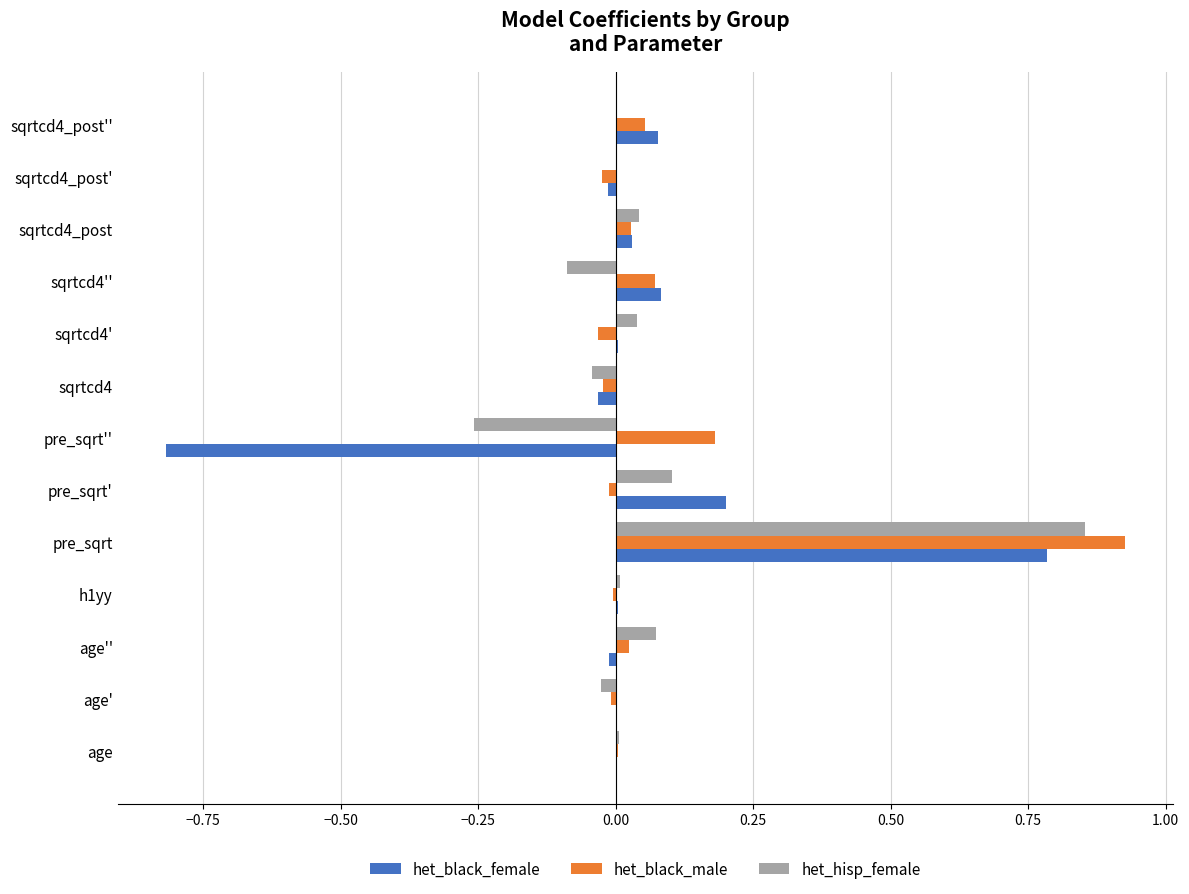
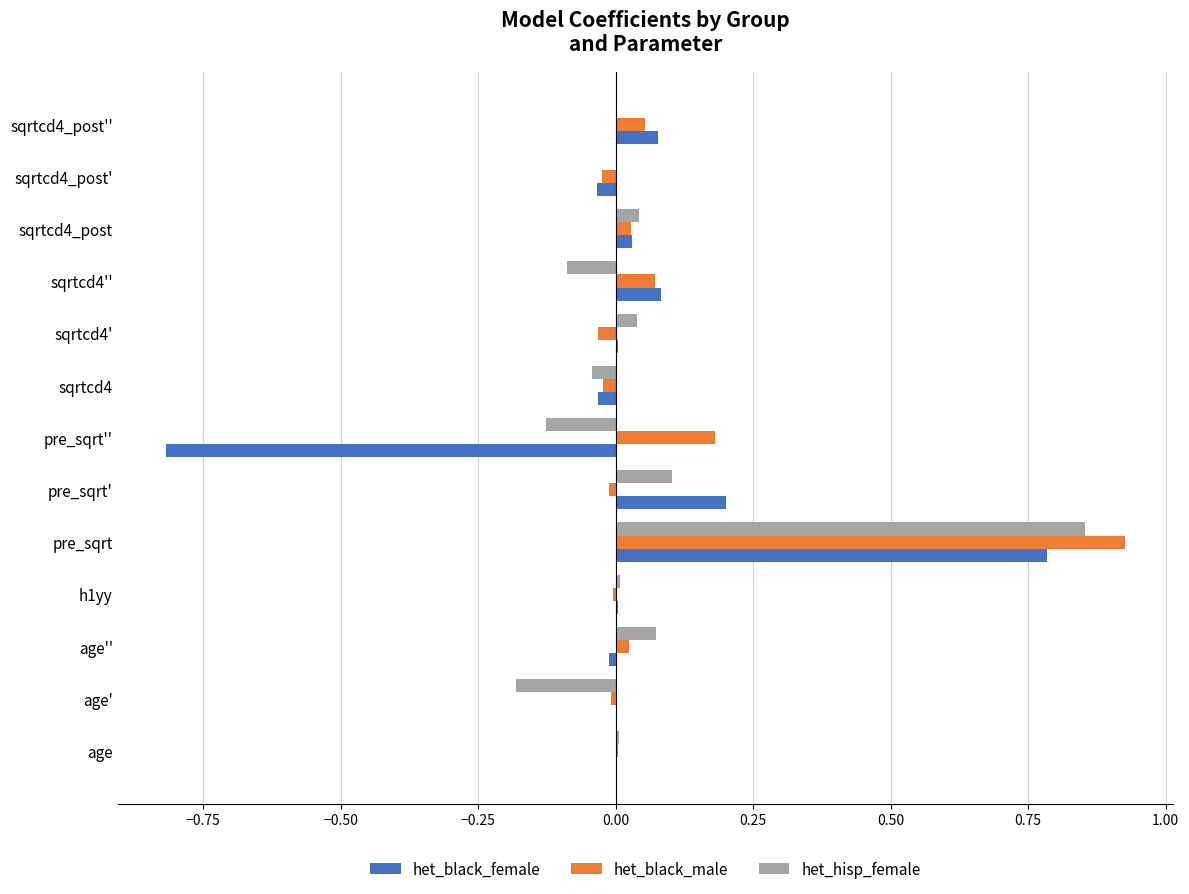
  {
    "het_black_female": {
      "sqrtcd4_post''": 0.08,
-     "sqrtcd4_post'": -0.01,
+     "sqrtcd4_post'": -0.03,
      "sqrtcd4_post": 0.03,
      "sqrtcd4''": 0.08,
      "sqrtcd4'": 0.00,
      "sqrtcd4": -0.03,
      "pre_sqrt''": -0.82,
      "pre_sqrt'": 0.20,
      "pre_sqrt": 0.79,
      "age''": -0.01
    },
    "het_black_male": {
      "sqrtcd4_post''": 0.05,
      "sqrtcd4_post'": -0.02,
      "sqrtcd4_post": 0.03,
      "sqrtcd4''": 0.07,
      "sqrtcd4'": -0.03,
      "sqrtcd4": -0.02,
      "pre_sqrt''": 0.18,
      "pre_sqrt'": -0.01,
      "pre_sqrt": 0.93,
      "age''": 0.03,
      "age'": -0.01
    },
    "het_hisp_female": {
      "sqrtcd4_post''": 0.00,
      "sqrtcd4_post'": 0.00,
      "sqrtcd4_post": 0.04,
      "sqrtcd4''": -0.09,
      "sqrtcd4'": 0.04,
      "sqrtcd4": -0.04,
-     "pre_sqrt''": -0.26,
+     "pre_sqrt''": -0.13,
      "pre_sqrt'": 0.10,
      "pre_sqrt": 0.85,
      "h1yy": 0.01,
      "age''": 0.07,
-     "age'": -0.03,
+     "age'": -0.18,
      "age": 0.01
    }
  }
